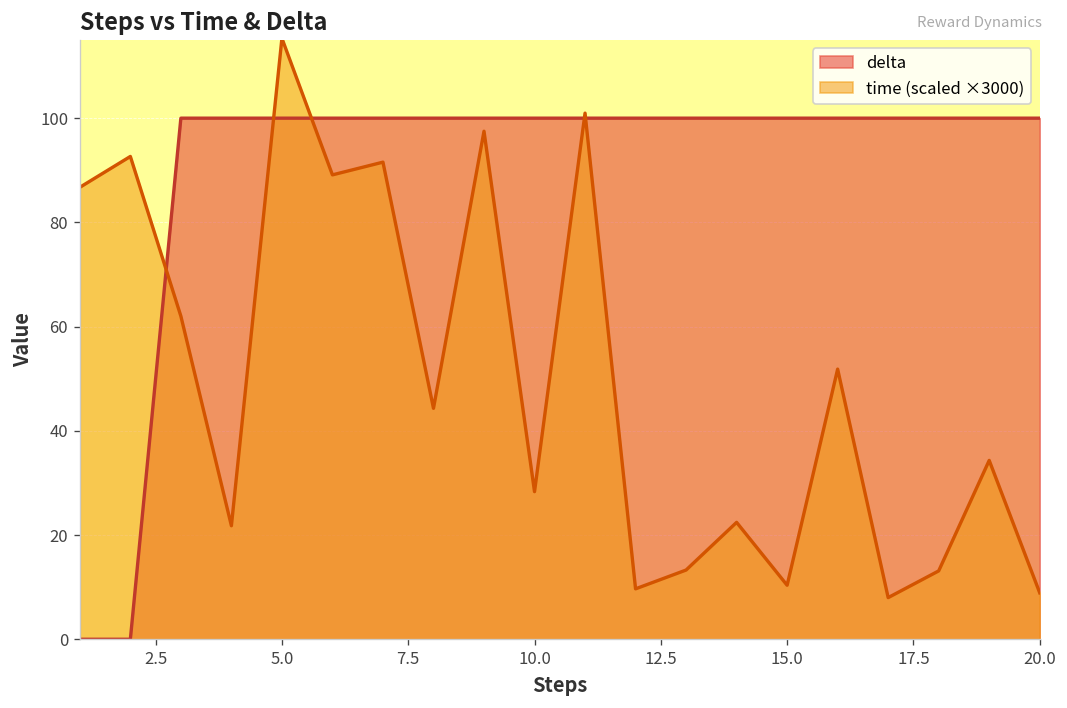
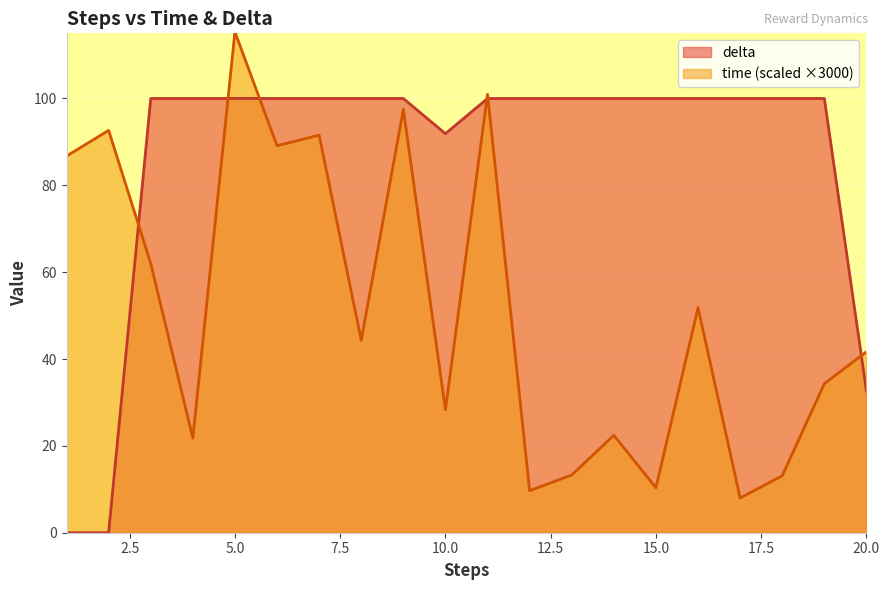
  {
    "delta": {
      "5.0": 100,
-     "10.0": 100,
+     "10.0": 92,
      "15.0": 100,
-     "20.0": 100
+     "20.0": 33
    },
    "time (scaled ×3000)": {
      "5.0": 115,
      "10.0": 28,
      "15.0": 10,
-     "20.0": 9
+     "20.0": 42
    }
  }
